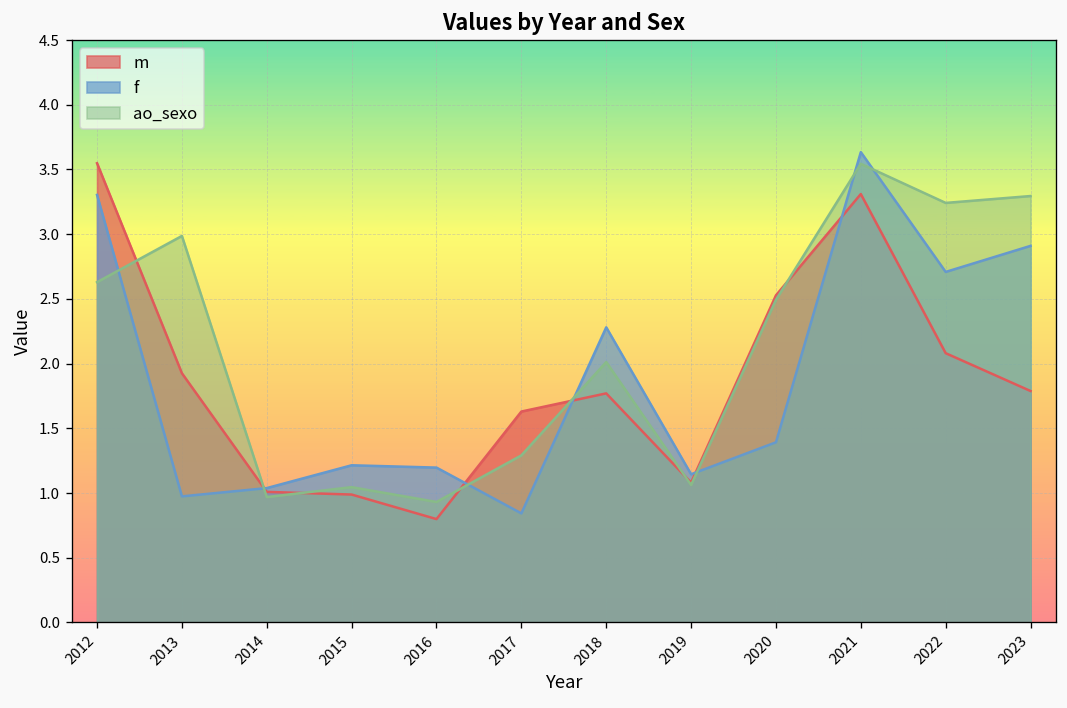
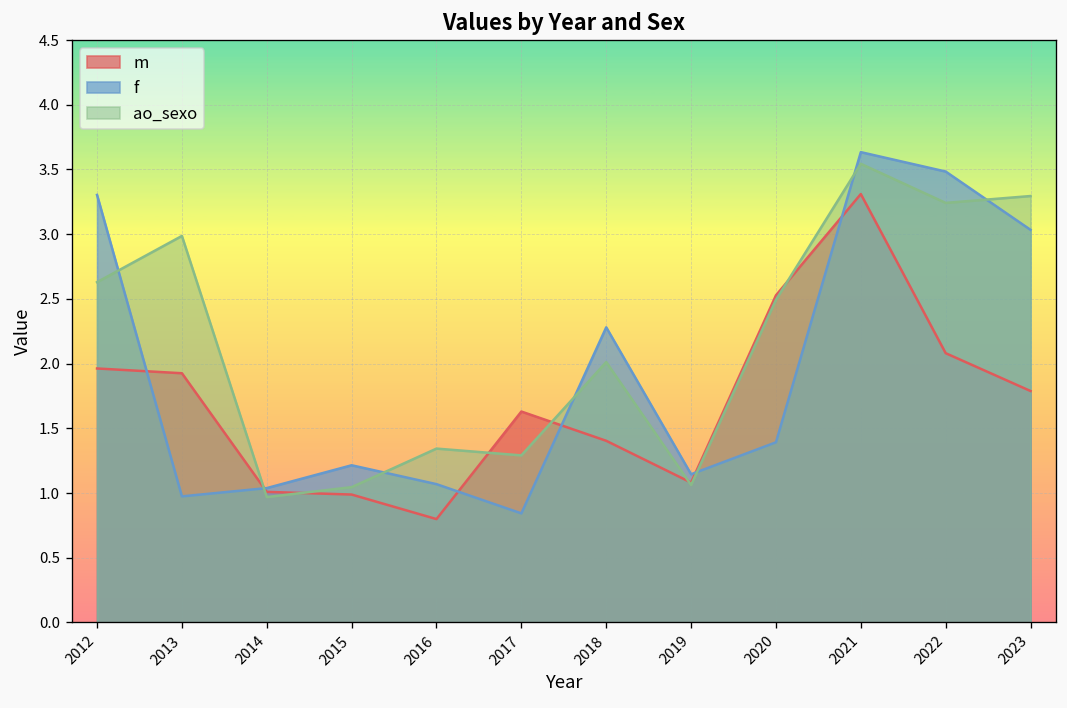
  {
    "m": {
-     "2012": 3.55,
+     "2012": 1.96,
      "2013": 1.93,
      "2014": 1.01,
      "2015": 0.99,
      "2016": 0.80,
      "2017": 1.63,
-     "2018": 1.77,
+     "2018": 1.40,
      "2020": 2.53,
      "2021": 3.31,
      "2022": 2.08,
      "2023": 1.79
    },
    "f": {
      "2012": 3.30,
      "2013": 0.97,
      "2014": 1.04,
      "2015": 1.21,
-     "2016": 1.20,
+     "2016": 1.07,
      "2017": 0.84,
      "2018": 2.28,
      "2019": 1.15,
      "2020": 1.39,
      "2021": 3.63,
-     "2022": 2.71,
-     "2023": 2.91
+     "2022": 3.48,
+     "2023": 3.03
    },
    "ao_sexo": {
      "2012": 2.63,
      "2013": 2.99,
      "2014": 0.97,
      "2015": 1.05,
-     "2016": 0.93,
+     "2016": 1.34,
      "2017": 1.29,
      "2018": 2.01,
      "2020": 2.49,
      "2021": 3.54,
      "2022": 3.24,
      "2023": 3.29
    }
  }
